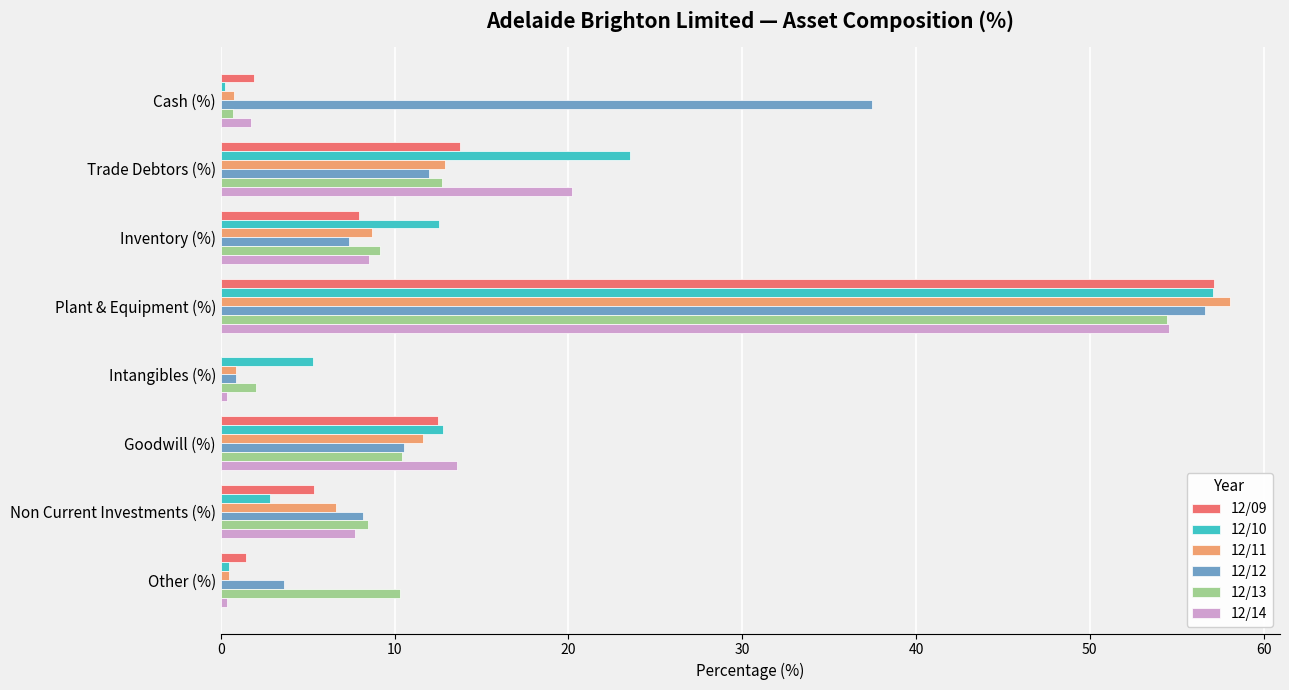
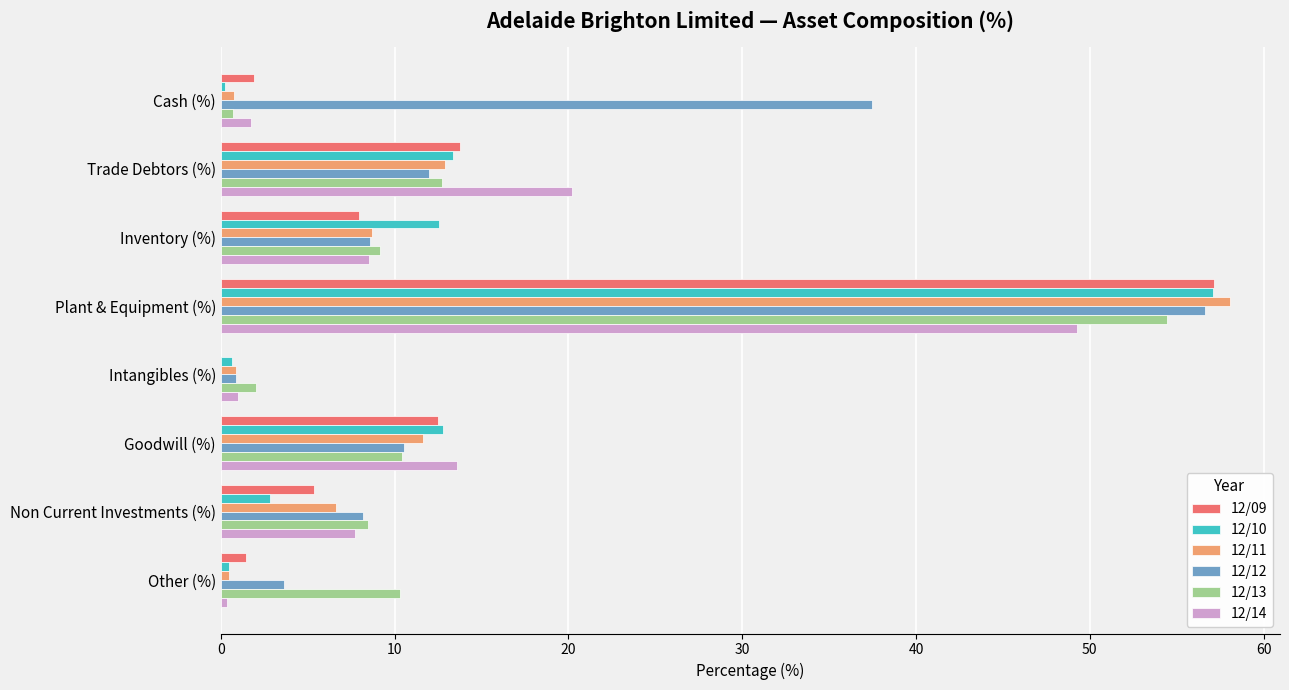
  {
    "12/10": {
      "Cash (%)": 0.2,
-     "Trade Debtors (%)": 23.5,
+     "Trade Debtors (%)": 13.4,
      "Inventory (%)": 12.6,
      "Plant & Equipment (%)": 57.1,
-     "Intangibles (%)": 5.3,
+     "Intangibles (%)": 0.7,
      "Goodwill (%)": 12.8,
      "Non Current Investments (%)": 2.8,
      "Other (%)": 0.4
    },
    "12/12": {
      "Cash (%)": 37.5,
      "Trade Debtors (%)": 12.0,
-     "Inventory (%)": 7.4,
+     "Inventory (%)": 8.6,
      "Plant & Equipment (%)": 56.6,
      "Intangibles (%)": 0.9,
      "Goodwill (%)": 10.6,
      "Non Current Investments (%)": 8.2,
      "Other (%)": 3.6
    },
    "12/13": {
      "Cash (%)": 0.7,
      "Trade Debtors (%)": 12.8,
      "Inventory (%)": 9.1,
      "Plant & Equipment (%)": 54.5,
      "Intangibles (%)": 2.0,
      "Goodwill (%)": 10.4,
      "Non Current Investments (%)": 8.5,
      "Other (%)": 10.3
    },
    "12/14": {
      "Cash (%)": 1.8,
      "Trade Debtors (%)": 20.2,
      "Inventory (%)": 8.5,
-     "Plant & Equipment (%)": 54.6,
-     "Intangibles (%)": 0.3,
+     "Plant & Equipment (%)": 49.3,
+     "Intangibles (%)": 1.0,
      "Goodwill (%)": 13.6,
      "Non Current Investments (%)": 7.7,
      "Other (%)": 0.3
    }
  }
